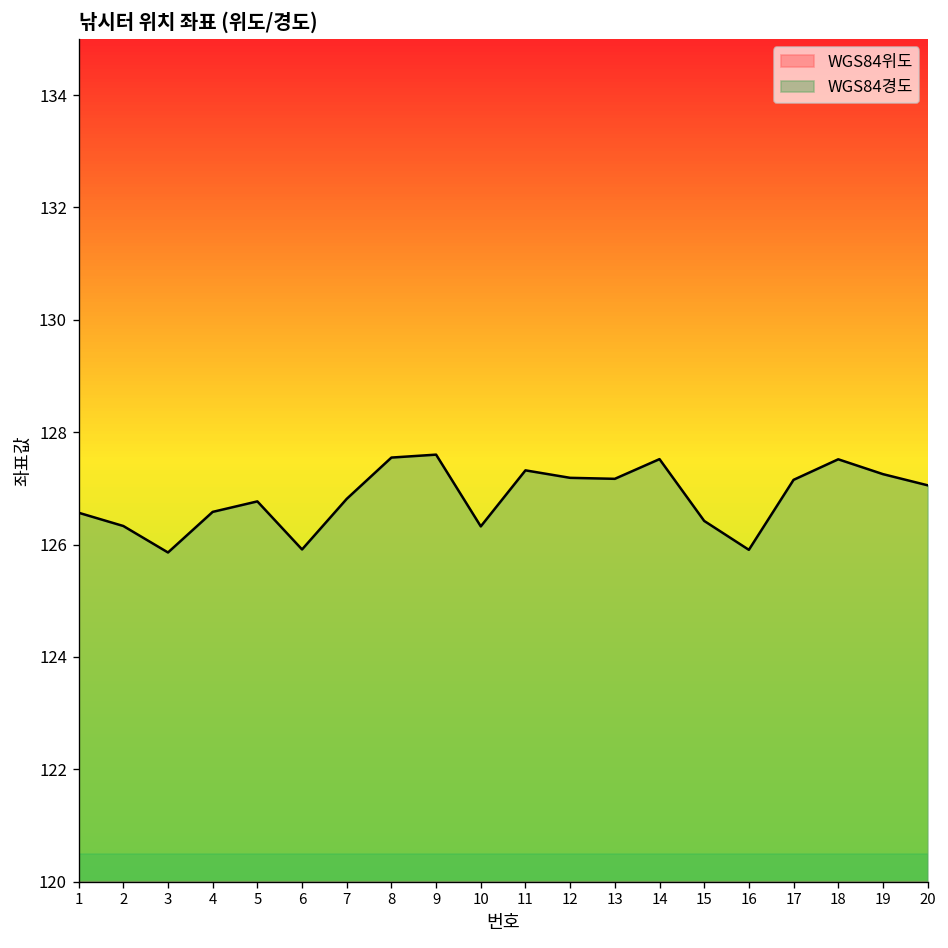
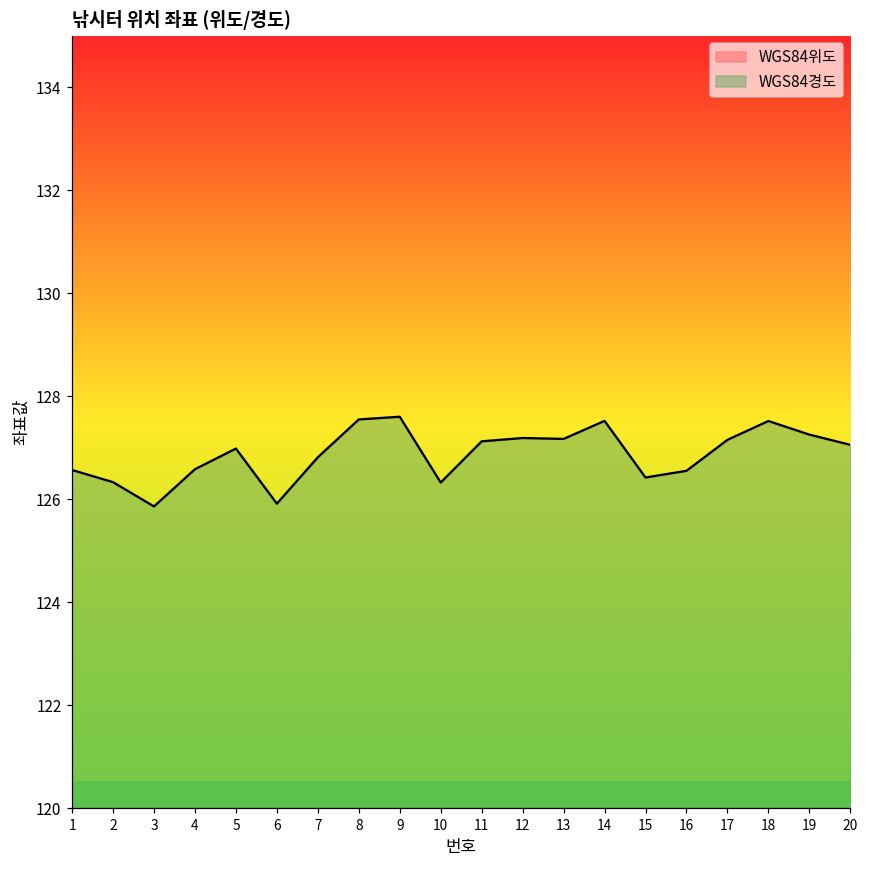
  {
    "WGS84경도": {
      "1": 126.6,
      "2": 126.3,
      "3": 125.9,
      "4": 126.6,
-     "5": 126.8,
+     "5": 127.0,
      "6": 125.9,
      "7": 126.8,
      "8": 127.5,
      "9": 127.6,
      "10": 126.3,
-     "11": 127.3,
+     "11": 127.1,
      "12": 127.2,
      "13": 127.2,
      "14": 127.5,
      "15": 126.4,
-     "16": 125.9,
+     "16": 126.5,
      "17": 127.2,
      "18": 127.5,
      "19": 127.3,
      "20": 127.1
    }
  }
